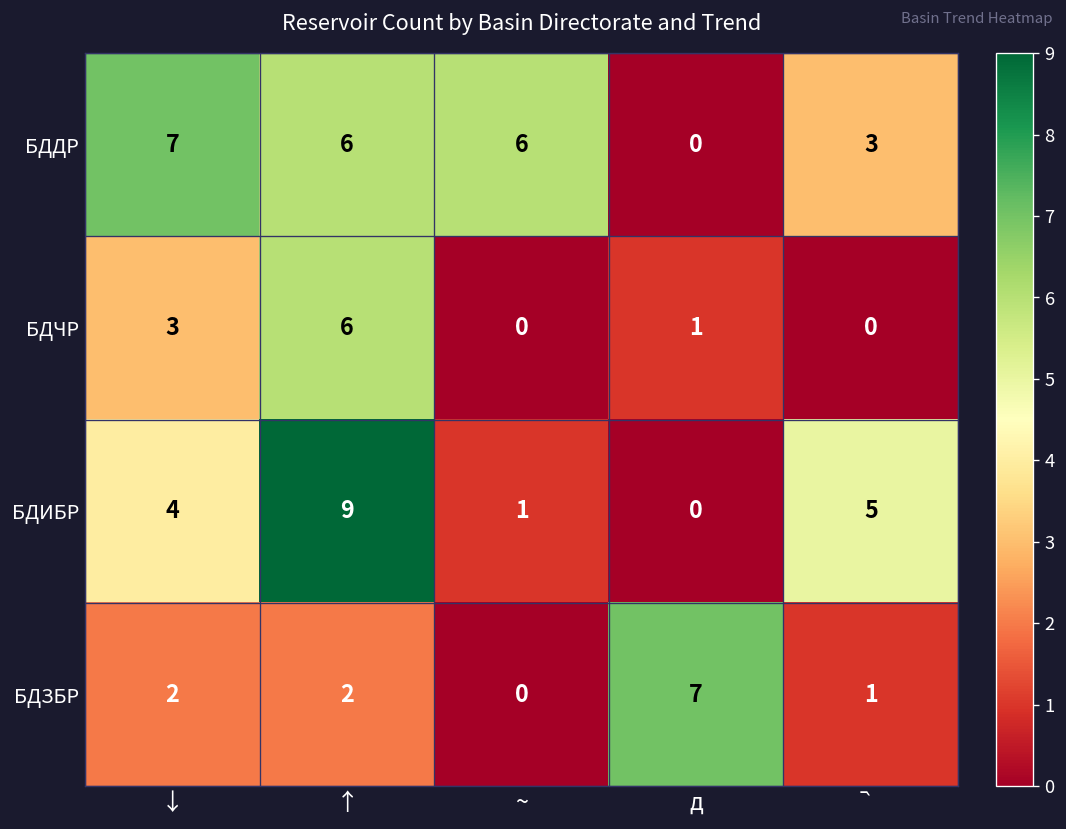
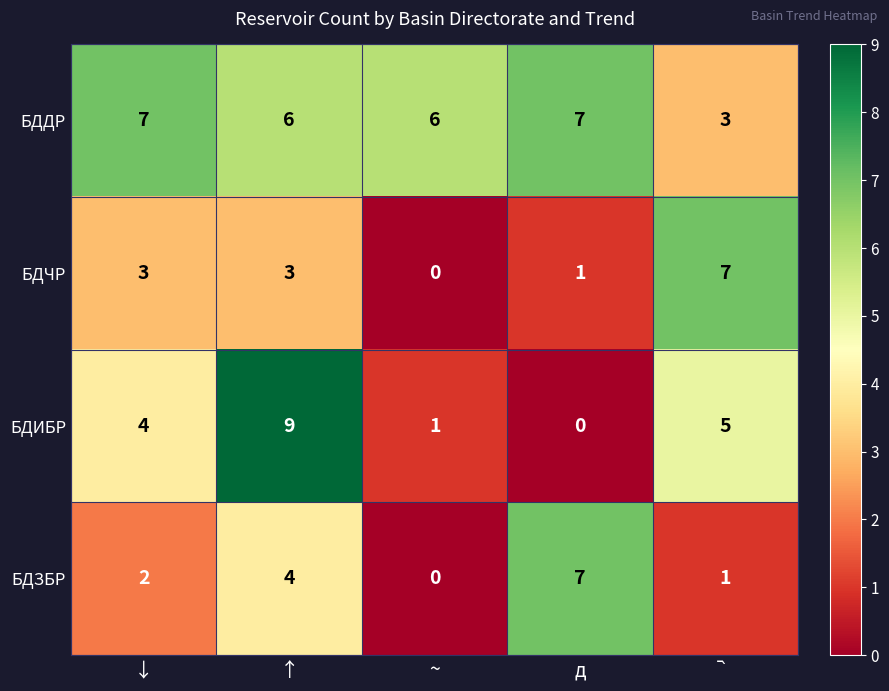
  {
    "БДДР": {
      "↓": 7,
      "↑": 6,
      "~": 6,
-     "д": 0,
+     "д": 7,
      "᷆": 3
    },
    "БДЧР": {
      "↓": 3,
-     "↑": 6,
+     "↑": 3,
      "~": 0,
      "д": 1,
-     "᷆": 0
+     "᷆": 7
    },
    "БДИБР": {
      "↓": 4,
      "↑": 9,
      "~": 1,
      "д": 0,
      "᷆": 5
    },
    "БДЗБР": {
      "↓": 2,
-     "↑": 2,
+     "↑": 4,
      "~": 0,
      "д": 7,
      "᷆": 1
    }
  }
